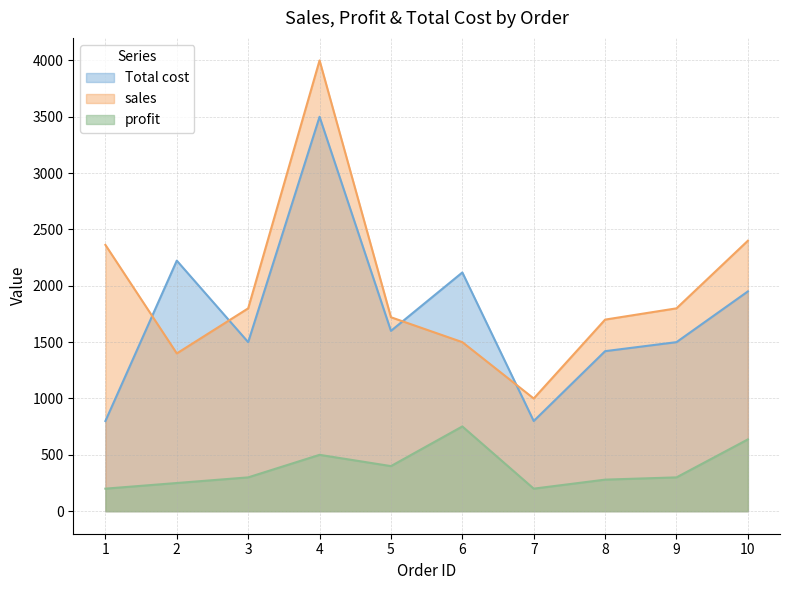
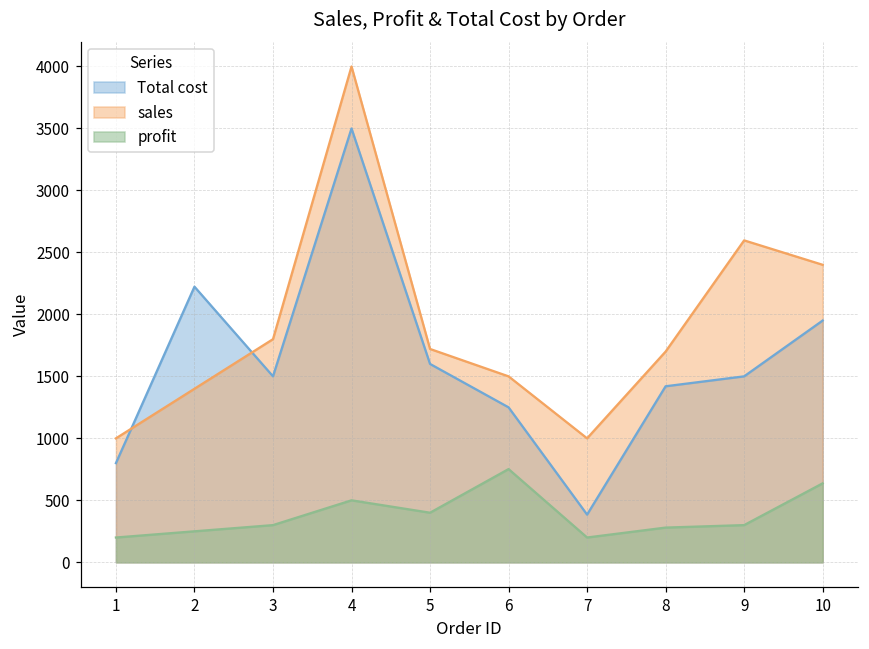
  {
    "Total cost": {
      "1": 800,
      "2": 2220,
      "3": 1500,
      "4": 3500,
      "5": 1600,
-     "6": 2120,
-     "7": 800,
+     "6": 1250,
+     "7": 380,
      "8": 1420,
      "9": 1500,
      "10": 1950
    },
    "sales": {
-     "1": 2360,
+     "1": 1000,
      "2": 1400,
      "3": 1800,
      "4": 4000,
      "5": 1720,
      "6": 1500,
      "7": 1000,
      "8": 1700,
-     "9": 1800,
+     "9": 2600,
      "10": 2400
    },
    "profit": {
      "1": 200,
      "2": 250,
      "3": 300,
      "4": 500,
      "5": 400,
      "6": 750,
      "7": 200,
      "8": 280,
      "9": 300,
      "10": 640
    }
  }
